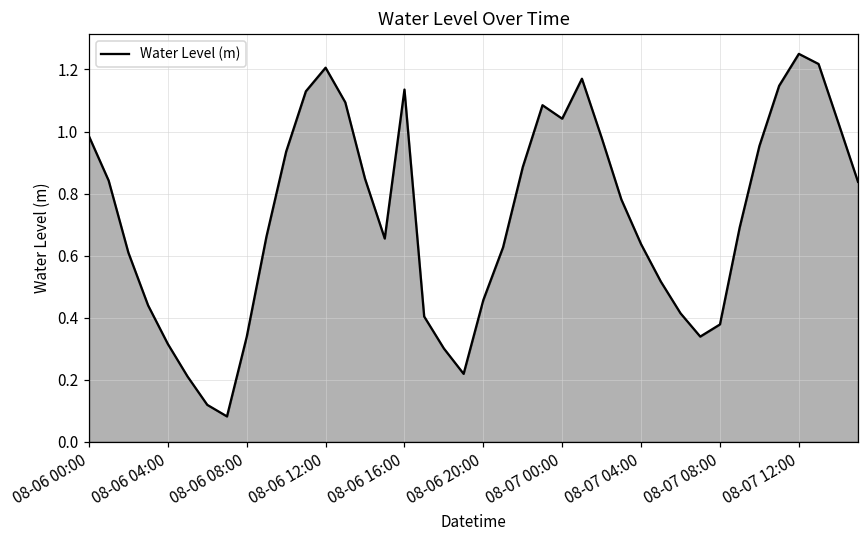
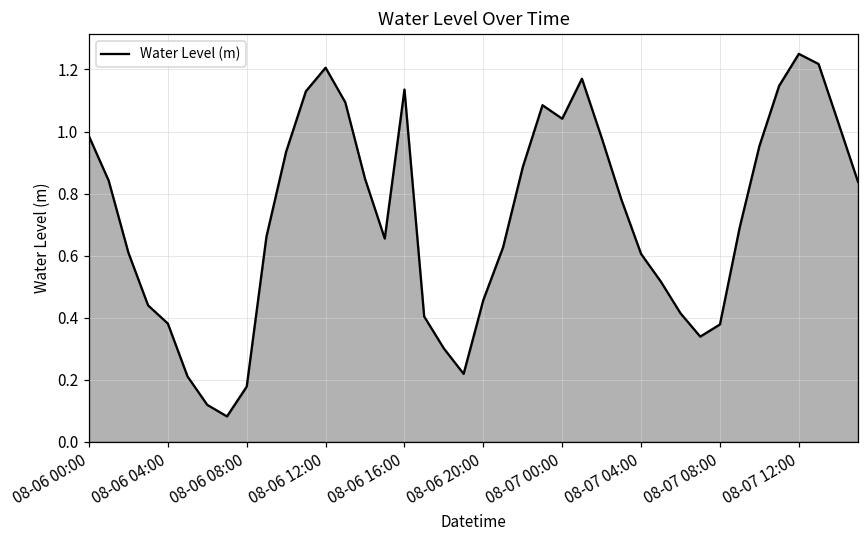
  {
    "08-06 00:00": 0.98,
-   "08-06 04:00": 0.32,
-   "08-06 08:00": 0.34,
+   "08-06 04:00": 0.38,
+   "08-06 08:00": 0.18,
    "08-06 12:00": 1.21,
    "08-06 16:00": 1.14,
    "08-06 20:00": 0.46,
    "08-07 00:00": 1.04,
-   "08-07 04:00": 0.64,
+   "08-07 04:00": 0.61,
    "08-07 08:00": 0.38,
    "08-07 12:00": 1.25
  }
